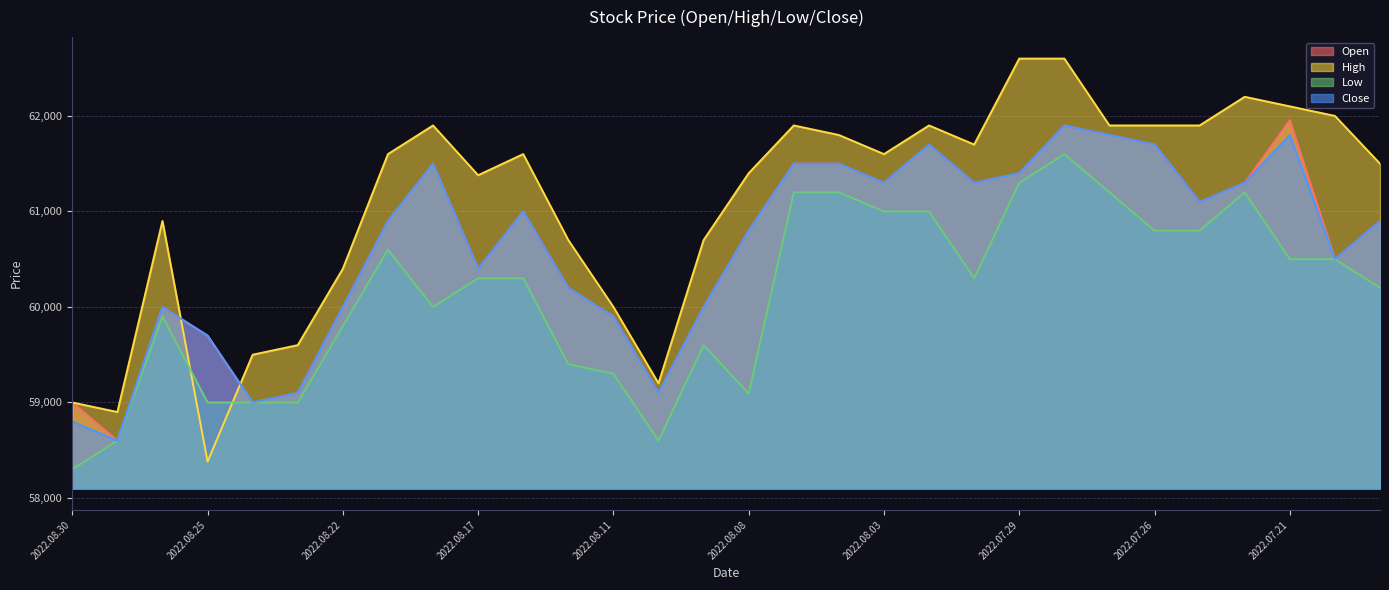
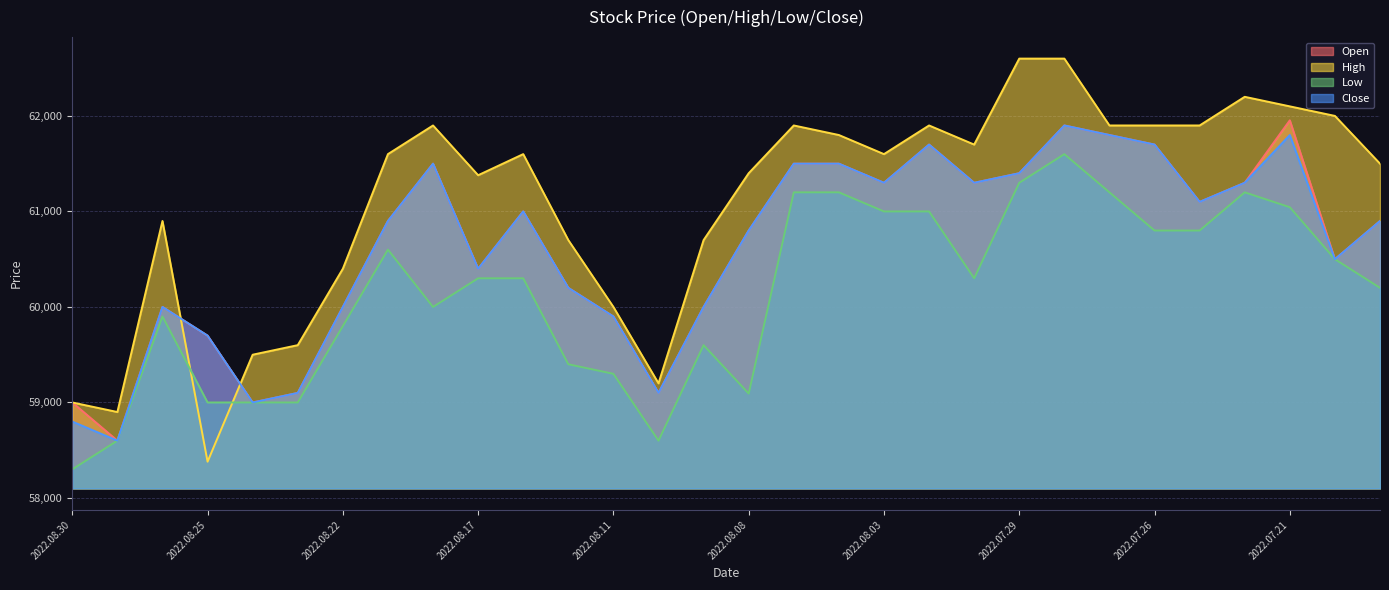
  {
    "Open": {
      "2022.07.21": "62,000"
    },
    "High": {
      "2022.08.25": "58,400",
      "2022.08.22": "60,400",
      "2022.08.17": "61,400",
      "2022.08.11": "60,000",
      "2022.08.08": "61,400",
      "2022.08.03": "61,600",
      "2022.07.29": "62,600",
      "2022.07.26": "61,900",
      "2022.07.21": "62,100"
    },
    "Low": {
      "2022.08.30": "58,300",
      "2022.08.25": "59,000",
      "2022.08.22": "59,800",
      "2022.08.17": "60,300",
      "2022.08.11": "59,300",
      "2022.08.08": "59,100",
      "2022.08.03": "61,000",
      "2022.07.29": "61,300",
      "2022.07.26": "60,800",
-     "2022.07.21": "60,500"
+     "2022.07.21": "61,000"
    },
    "Close": {
      "2022.08.30": "58,800",
      "2022.07.21": "61,800"
    }
  }
